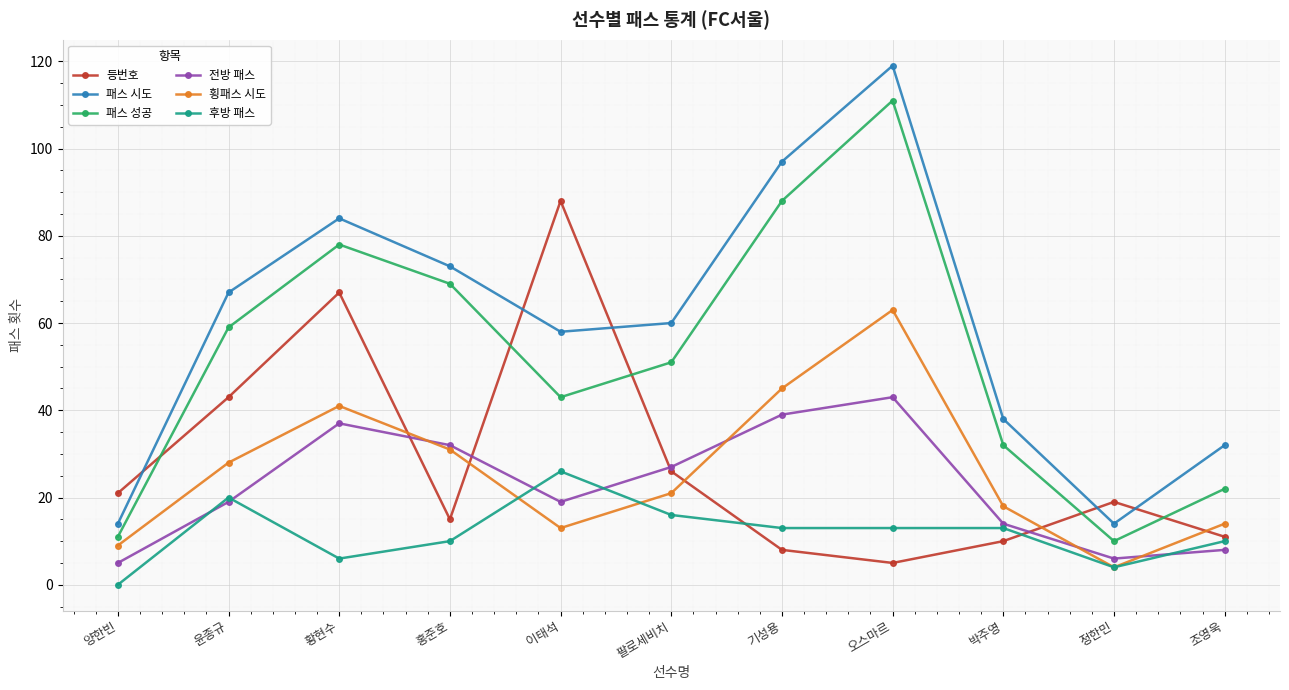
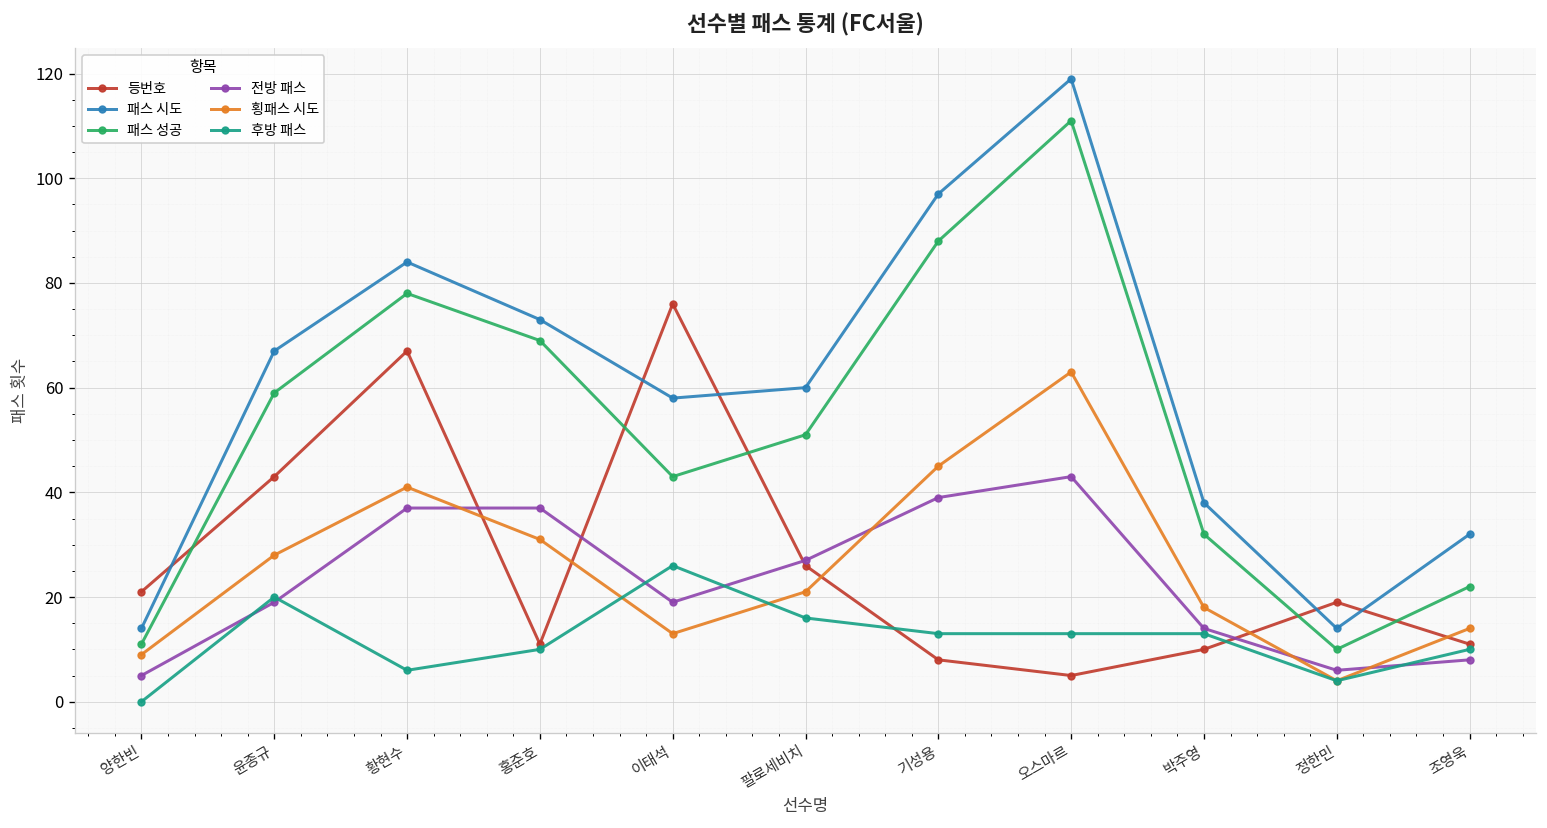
  {
    "등번호": {
      "양한빈": 21,
      "윤종규": 43,
      "황현수": 67,
-     "홍준호": 15,
-     "이태석": 88,
+     "홍준호": 11,
+     "이태석": 76,
      "팔로세비치": 26,
      "기성용": 8,
      "오스마르": 5,
      "박주영": 10,
      "정한민": 19,
      "조영욱": 11
    },
    "패스 시도": {
      "양한빈": 14,
      "윤종규": 67,
      "황현수": 84,
      "홍준호": 73,
      "이태석": 58,
      "팔로세비치": 60,
      "기성용": 97,
      "오스마르": 119,
      "박주영": 38,
      "정한민": 14,
      "조영욱": 32
    },
    "전방 패스": {
      "양한빈": 5,
      "윤종규": 19,
      "황현수": 37,
-     "홍준호": 32,
+     "홍준호": 37,
      "이태석": 19,
      "팔로세비치": 27,
      "기성용": 39,
      "오스마르": 43,
      "박주영": 14,
      "정한민": 6,
      "조영욱": 8
    },
    "횡패스 시도": {
      "양한빈": 9,
      "윤종규": 28,
      "황현수": 41,
      "홍준호": 31,
      "이태석": 13,
      "팔로세비치": 21,
      "기성용": 45,
      "오스마르": 63,
      "박주영": 18,
      "조영욱": 14
    }
  }
